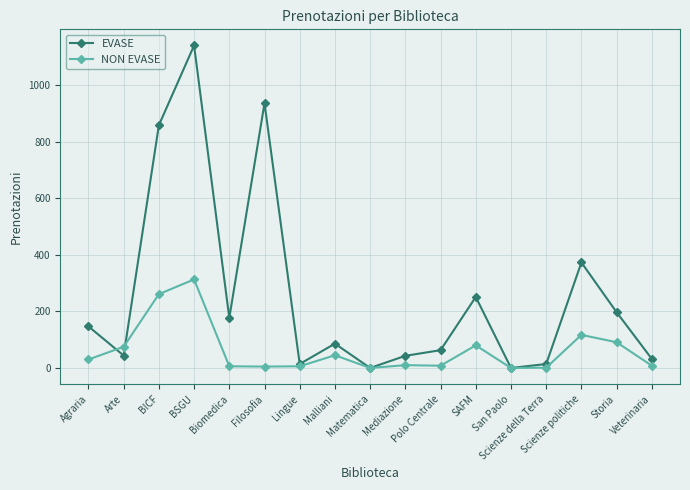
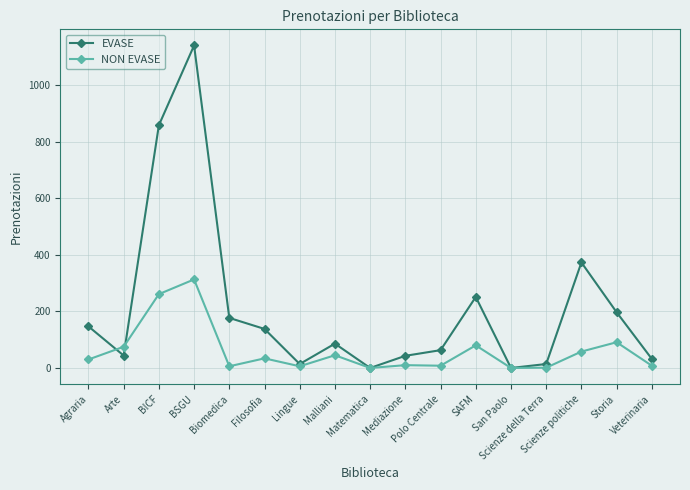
  {
    "EVASE": {
      "Agraria": 150,
      "Arte": 40,
      "BICF": 860,
      "BSGU": 1140,
      "Biomedica": 180,
-     "Filosofia": 940,
+     "Filosofia": 140,
      "Malliani": 90,
      "Mediazione": 40,
      "Polo Centrale": 60,
      "SAFM": 250,
      "Scienze della Terra": 10,
      "Scienze politiche": 370,
      "Storia": 200,
      "Veterinaria": 30
    },
    "NON EVASE": {
      "Agraria": 30,
      "Arte": 80,
      "BICF": 260,
      "BSGU": 310,
      "Biomedica": 10,
-     "Filosofia": 10,
+     "Filosofia": 30,
      "Malliani": 50,
      "Mediazione": 10,
      "Polo Centrale": 10,
      "SAFM": 80,
      "Scienze della Terra": 0,
-     "Scienze politiche": 120,
+     "Scienze politiche": 60,
      "Storia": 90,
      "Veterinaria": 10
    }
  }
